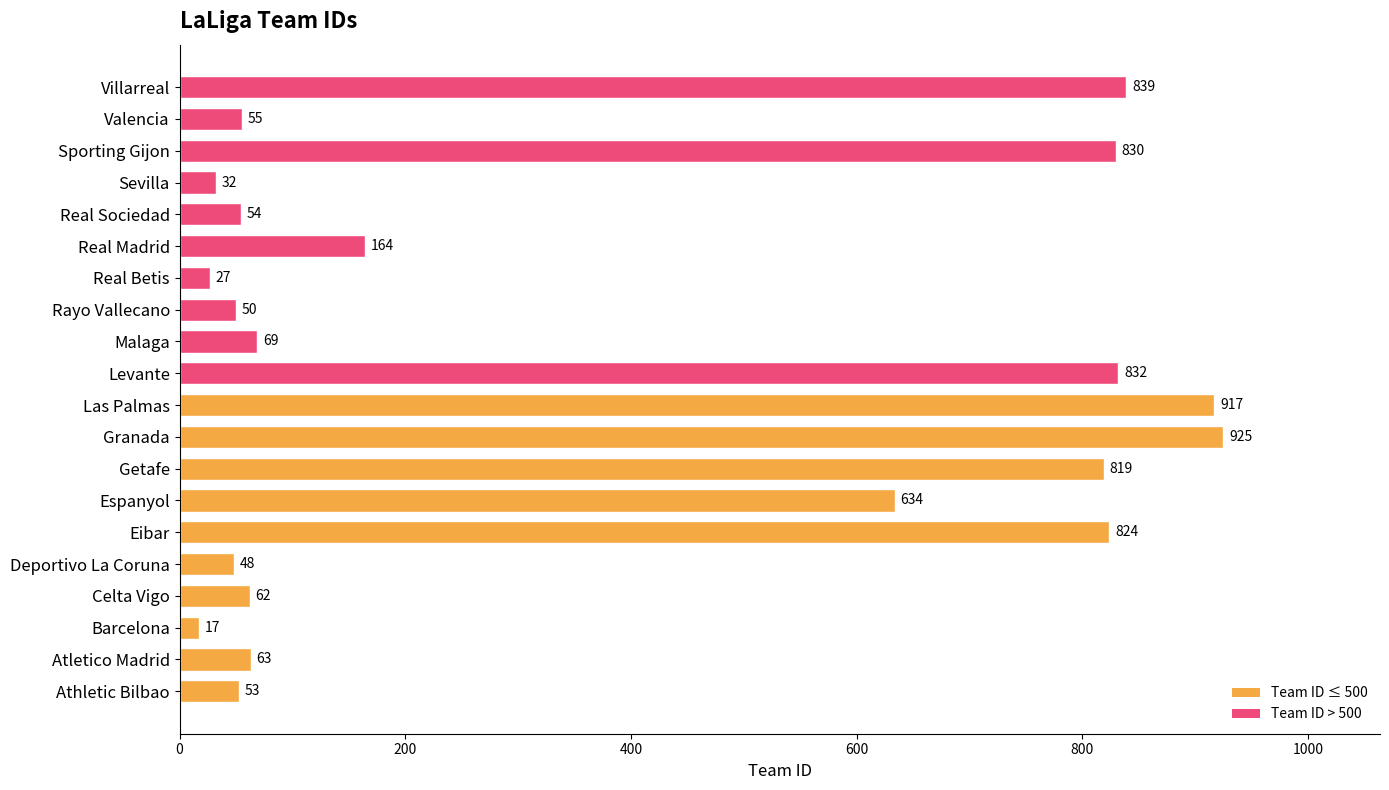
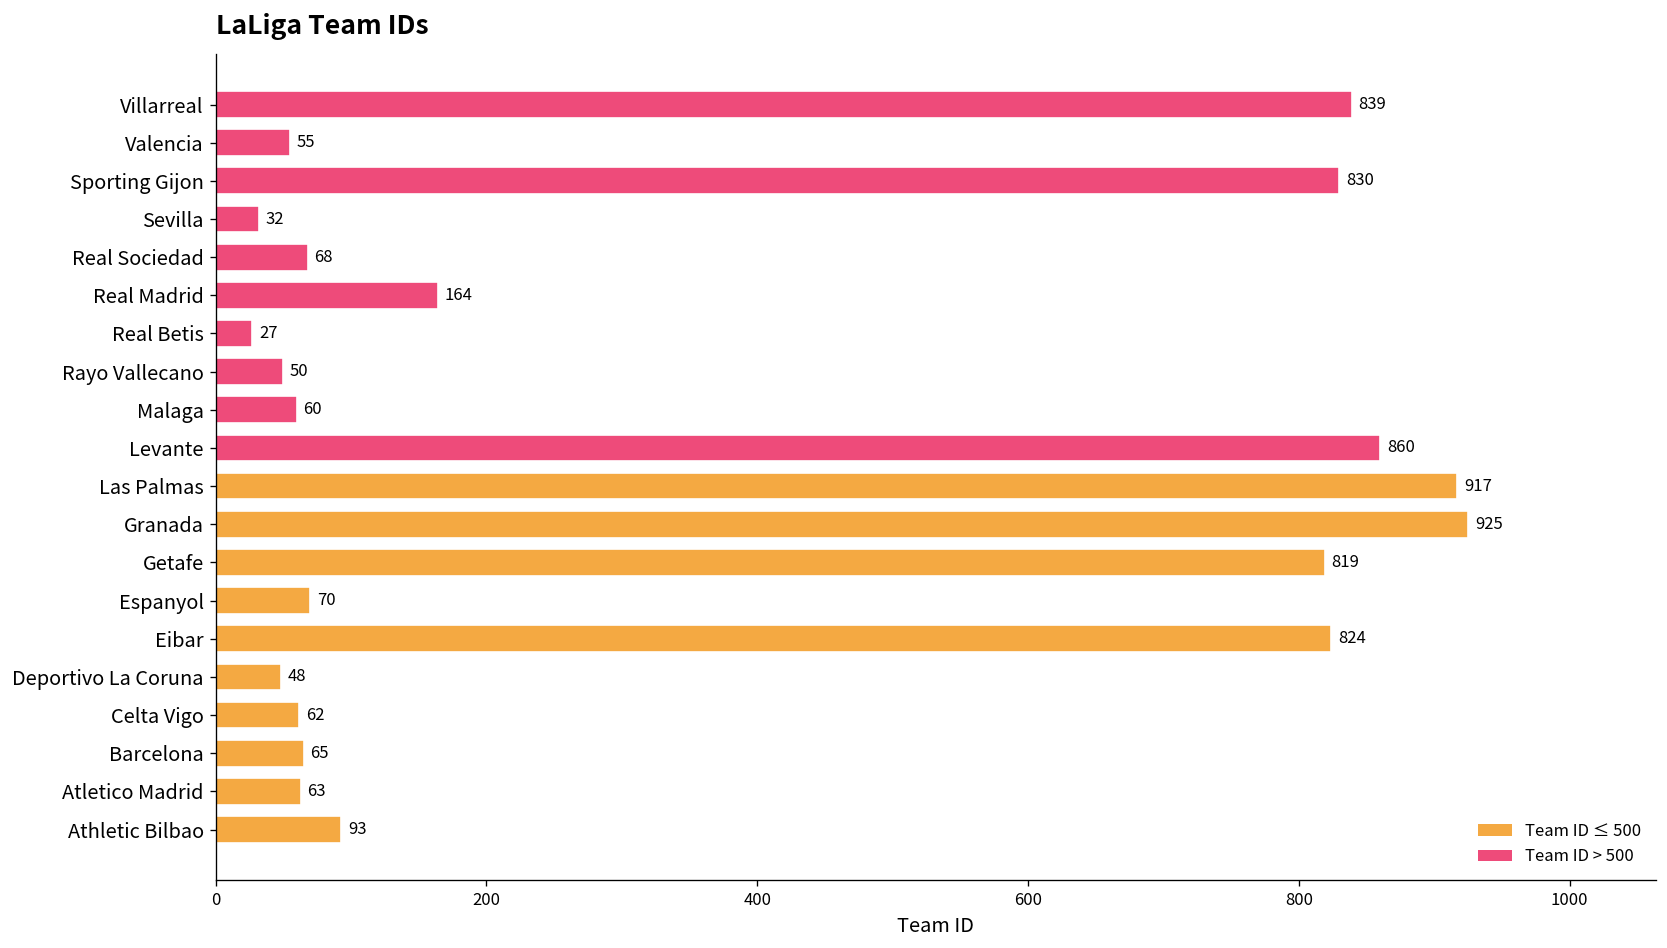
  {
    "Villarreal": 839,
    "Valencia": 55,
    "Sporting Gijon": 830,
    "Sevilla": 32,
-   "Real Sociedad": 54,
+   "Real Sociedad": 68,
    "Real Madrid": 164,
    "Real Betis": 27,
    "Rayo Vallecano": 50,
-   "Malaga": 69,
-   "Levante": 832,
+   "Malaga": 60,
+   "Levante": 860,
    "Las Palmas": 917,
    "Granada": 925,
    "Getafe": 819,
-   "Espanyol": 634,
+   "Espanyol": 70,
    "Eibar": 824,
    "Deportivo La Coruna": 48,
    "Celta Vigo": 62,
-   "Barcelona": 17,
+   "Barcelona": 65,
    "Atletico Madrid": 63,
-   "Athletic Bilbao": 53
+   "Athletic Bilbao": 93
  }
